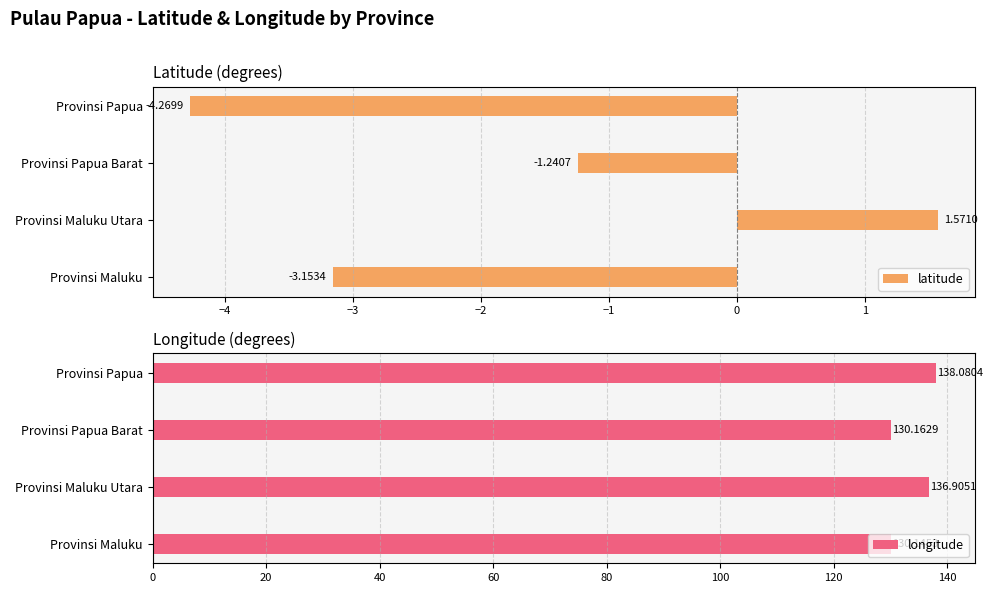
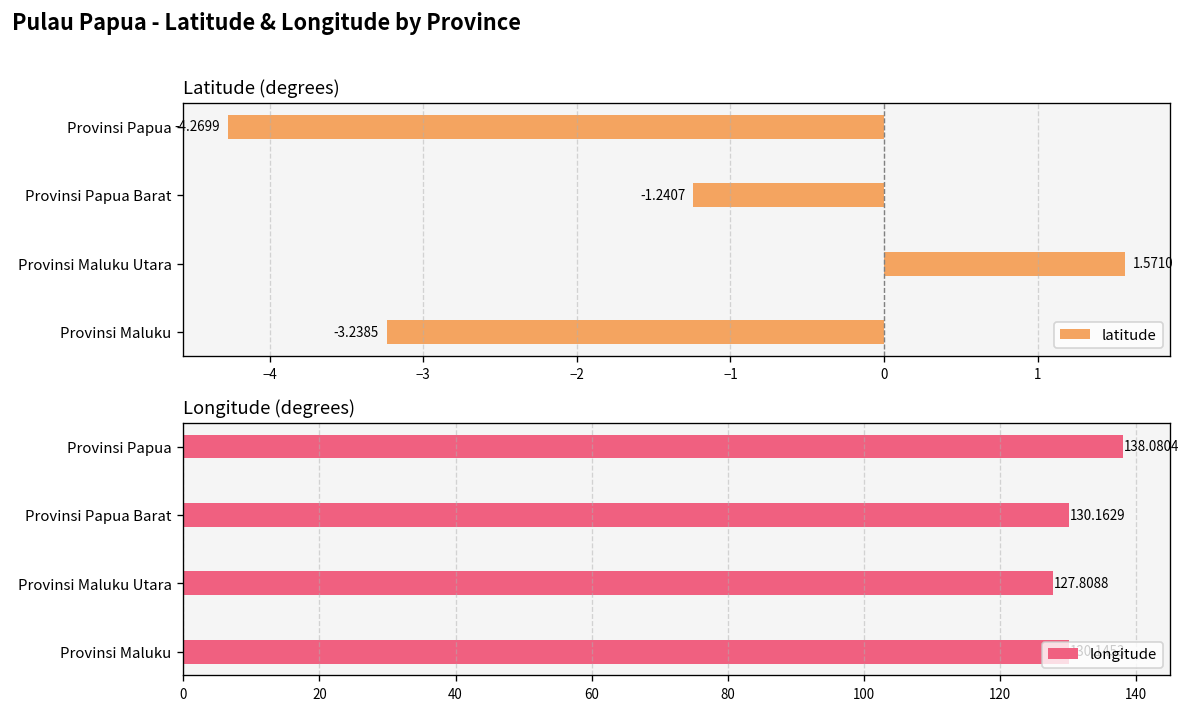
  {
    "Latitude (degrees)": {
      "Provinsi Papua": -4.2699,
      "Provinsi Papua Barat": -1.2407,
      "Provinsi Maluku Utara": 1.5710,
-     "Provinsi Maluku": -3.1534
+     "Provinsi Maluku": -3.2385
    },
    "Longitude (degrees)": {
      "Provinsi Papua": 138.0804,
      "Provinsi Papua Barat": 130.1629,
-     "Provinsi Maluku Utara": 136.9051
+     "Provinsi Maluku Utara": 127.8088
    }
  }
